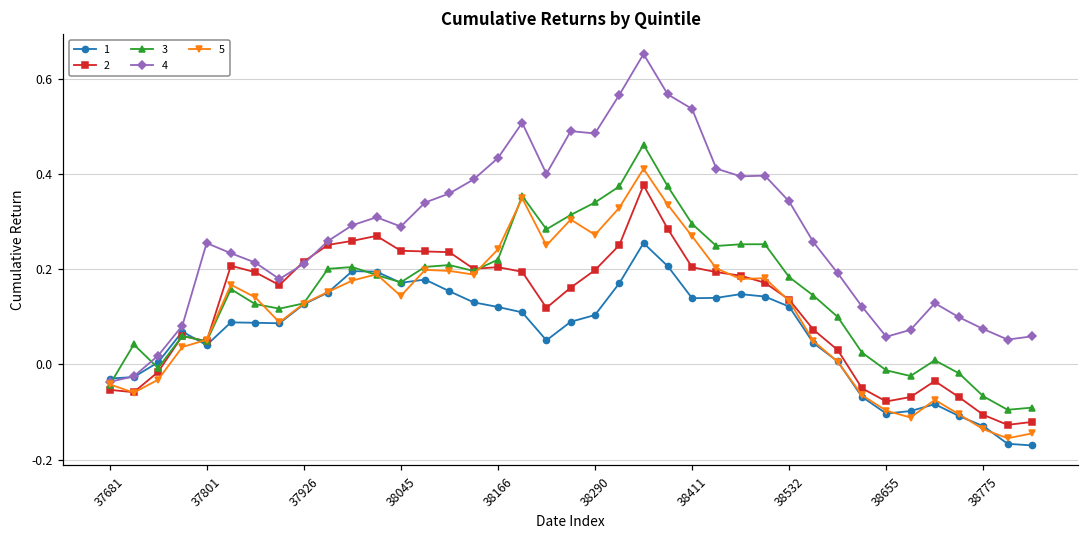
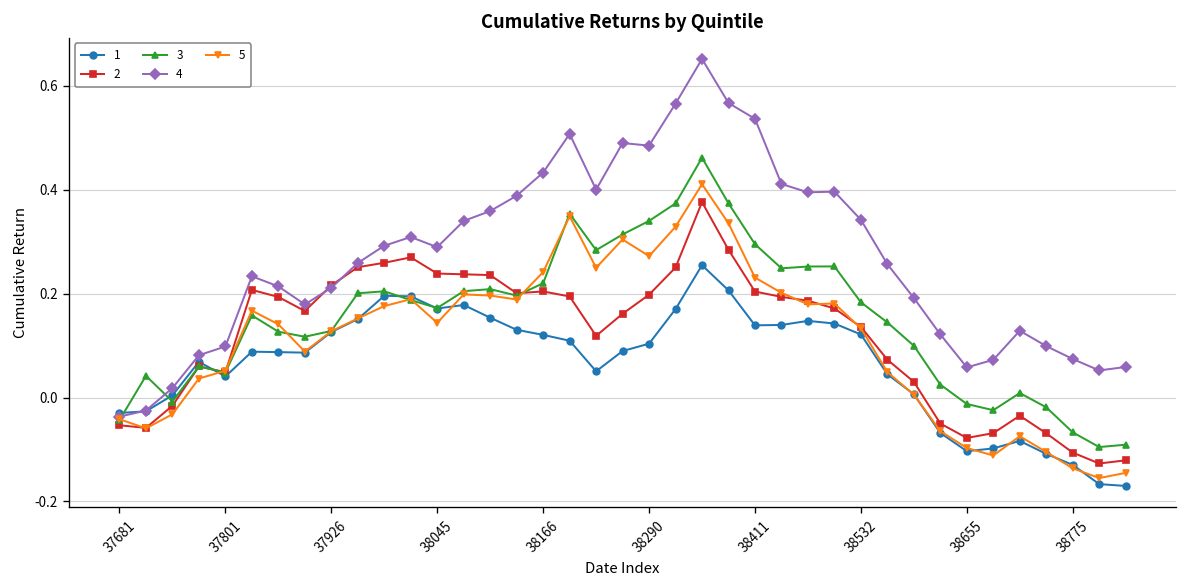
  {
    "1": {
      "37681": -0.03,
      "37801": 0.04,
      "38166": 0.12,
      "38290": 0.10,
      "38411": 0.14,
      "38532": 0.12,
      "38655": -0.10,
      "38775": -0.13
    },
    "2": {
      "37681": -0.05,
      "38045": 0.24,
      "38166": 0.20,
      "38290": 0.20,
      "38411": 0.20,
      "38655": -0.08,
      "38775": -0.11
    },
    "3": {
      "38166": 0.22,
      "38290": 0.34,
      "38411": 0.30,
      "38532": 0.18,
      "38655": -0.01,
      "38775": -0.07
    },
    "4": {
-     "37801": 0.25,
+     "37801": 0.10,
      "38045": 0.29,
      "38166": 0.43,
      "38290": 0.48,
      "38411": 0.54,
      "38532": 0.34,
      "38655": 0.06,
      "38775": 0.07
    },
    "5": {
      "38045": 0.14,
      "38166": 0.24,
      "38290": 0.27,
-     "38411": 0.27,
+     "38411": 0.23,
      "38655": -0.10,
      "38775": -0.14
    }
  }
